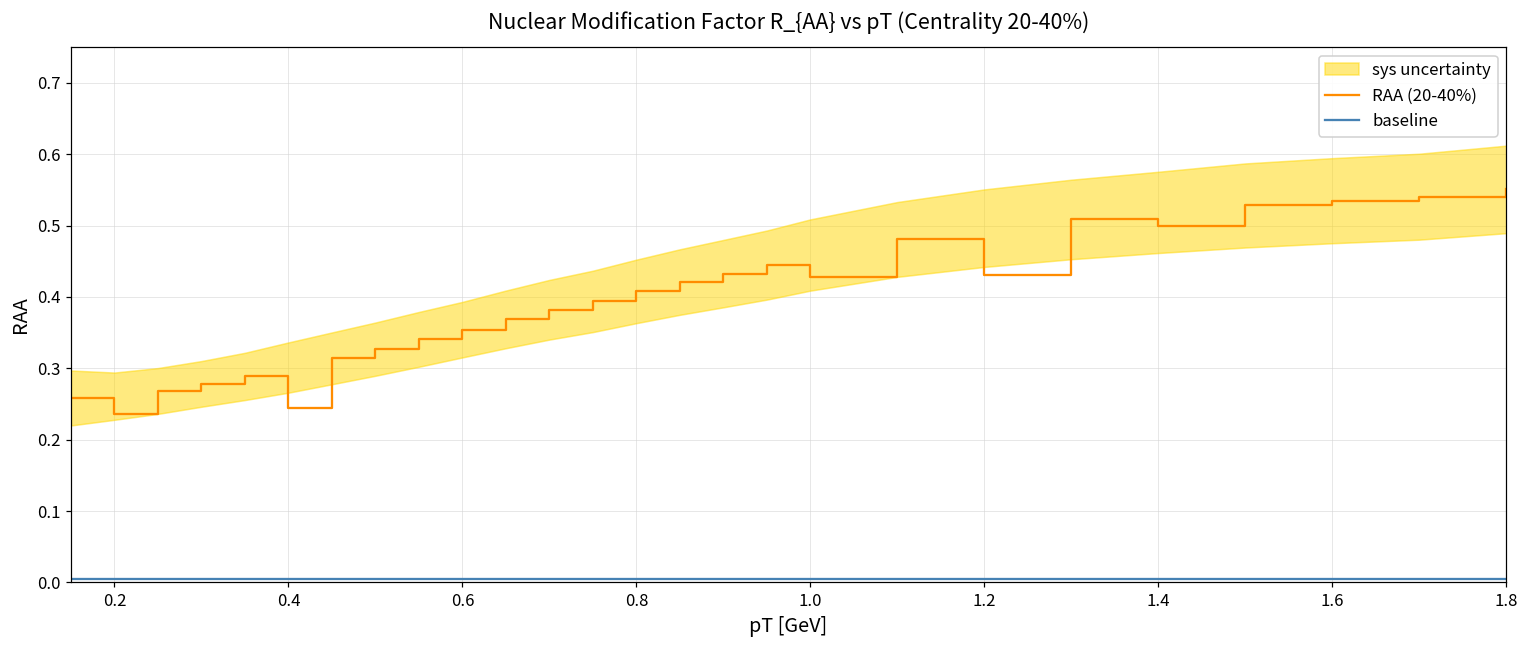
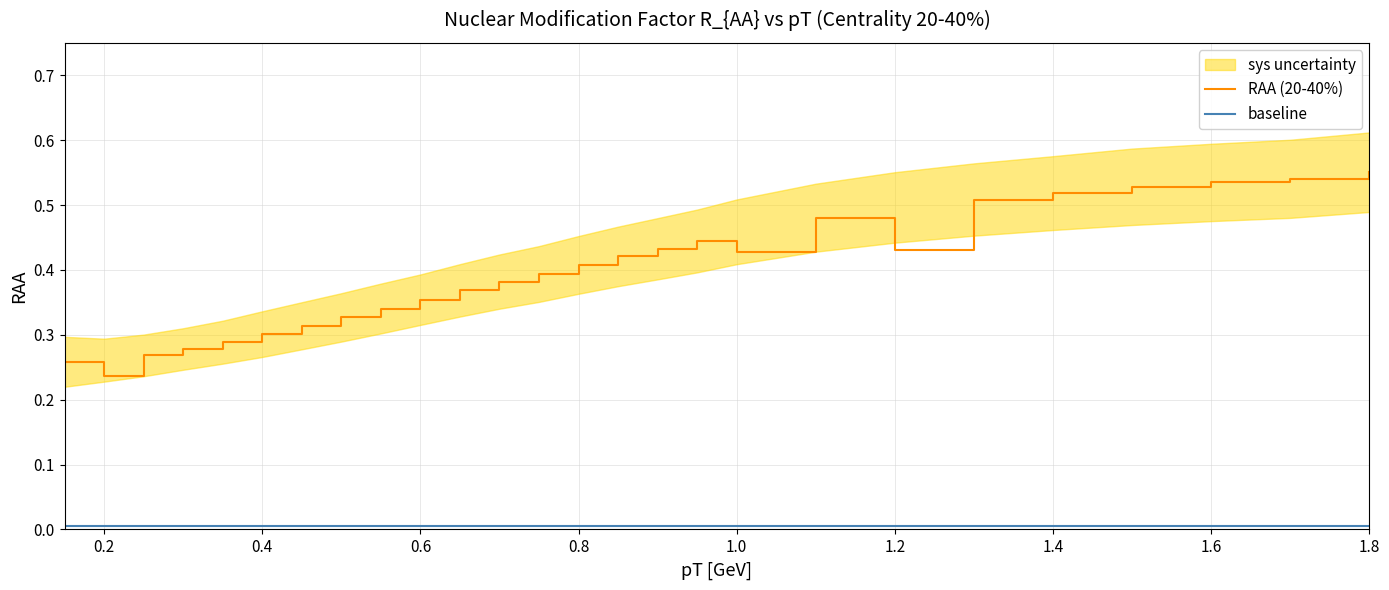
  {
    "RAA (20-40%)": {
      "0.2": 0.24,
-     "0.4": 0.25,
+     "0.4": 0.30,
      "0.6": 0.35,
      "0.8": 0.41,
      "1.0": 0.43,
      "1.2": 0.43,
-     "1.4": 0.50,
+     "1.4": 0.52,
      "1.6": 0.53,
      "1.8": 0.55
    },
    "baseline": {
      "0.2": 0.01,
      "0.4": 0.01,
      "0.6": 0.01,
      "0.8": 0.01,
      "1.0": 0.01,
      "1.2": 0.01,
      "1.4": 0.01,
      "1.6": 0.01,
      "1.8": 0.01
    }
  }
